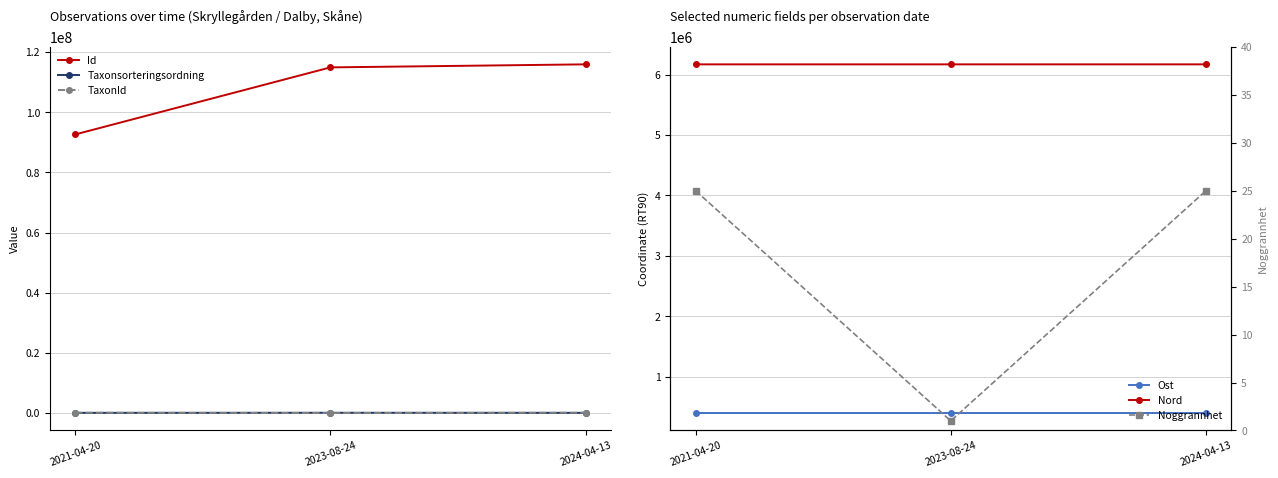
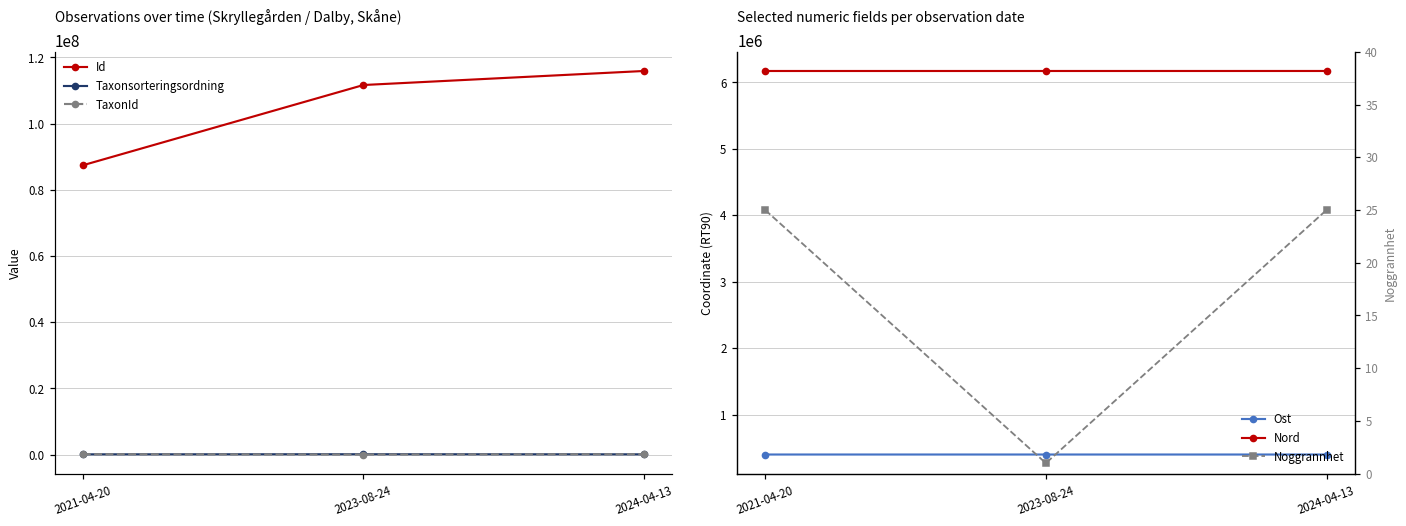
  {
    "Observations over time (Skryllegården / Dalby, Skåne)": {
      "Id": {
-       "2021-04-20": 93000000,
-       "2023-08-24": 115000000,
+       "2021-04-20": 87000000,
+       "2023-08-24": 112000000,
        "2024-04-13": 116000000
      },
      "TaxonId": {
        "2021-04-20": 0,
        "2023-08-24": 0,
        "2024-04-13": 0
      }
    }
  }
